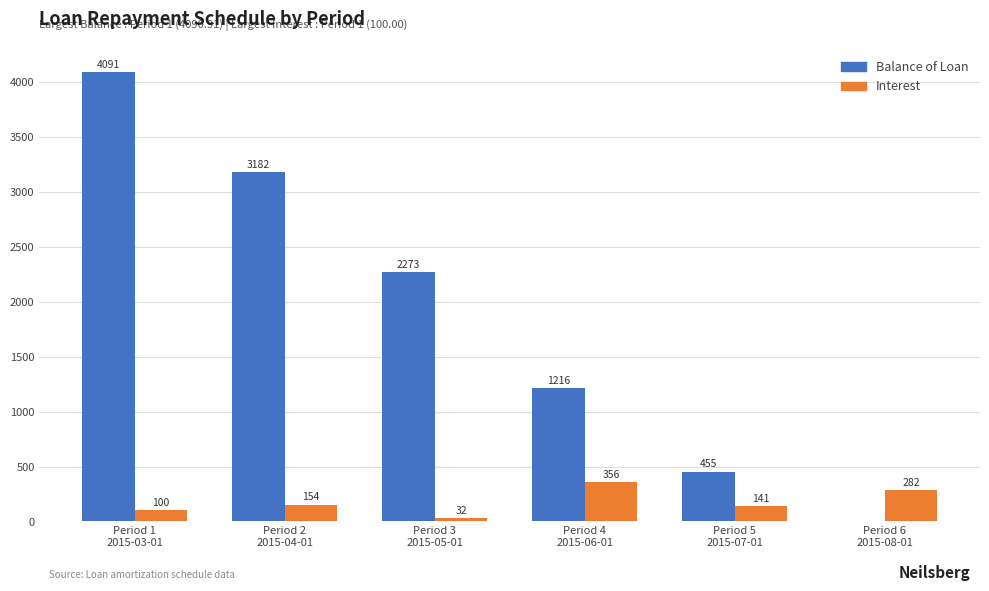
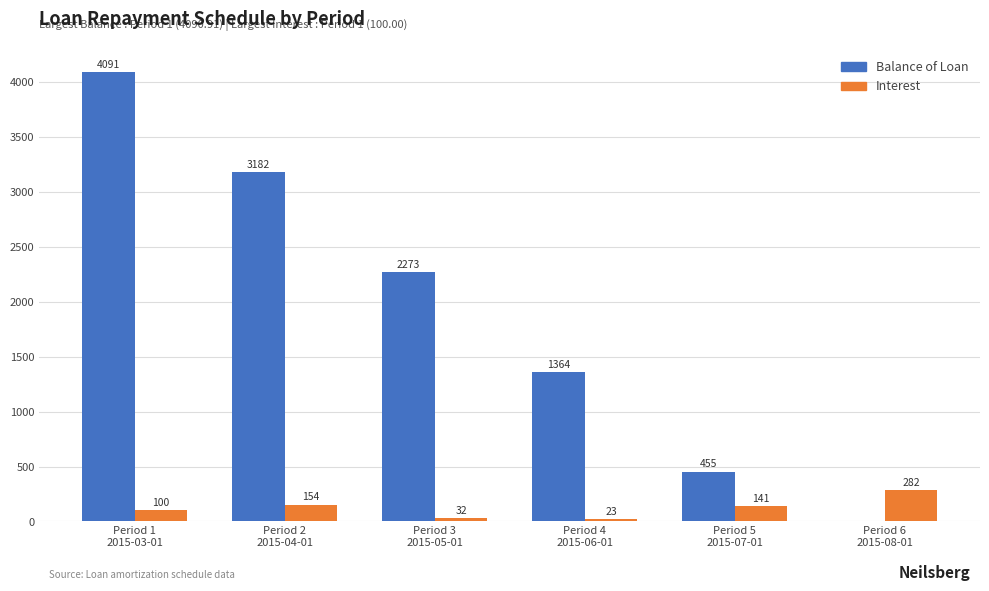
  {
    "Balance of Loan": {
      "Period 1 2015-03-01": 4091,
      "Period 2 2015-04-01": 3182,
      "Period 3 2015-05-01": 2273,
-     "Period 4 2015-06-01": 1216,
+     "Period 4 2015-06-01": 1364,
      "Period 5 2015-07-01": 455
    },
    "Interest": {
      "Period 1 2015-03-01": 100,
      "Period 2 2015-04-01": 154,
      "Period 3 2015-05-01": 32,
-     "Period 4 2015-06-01": 356,
+     "Period 4 2015-06-01": 23,
      "Period 5 2015-07-01": 141,
      "Period 6 2015-08-01": 282
    }
  }
